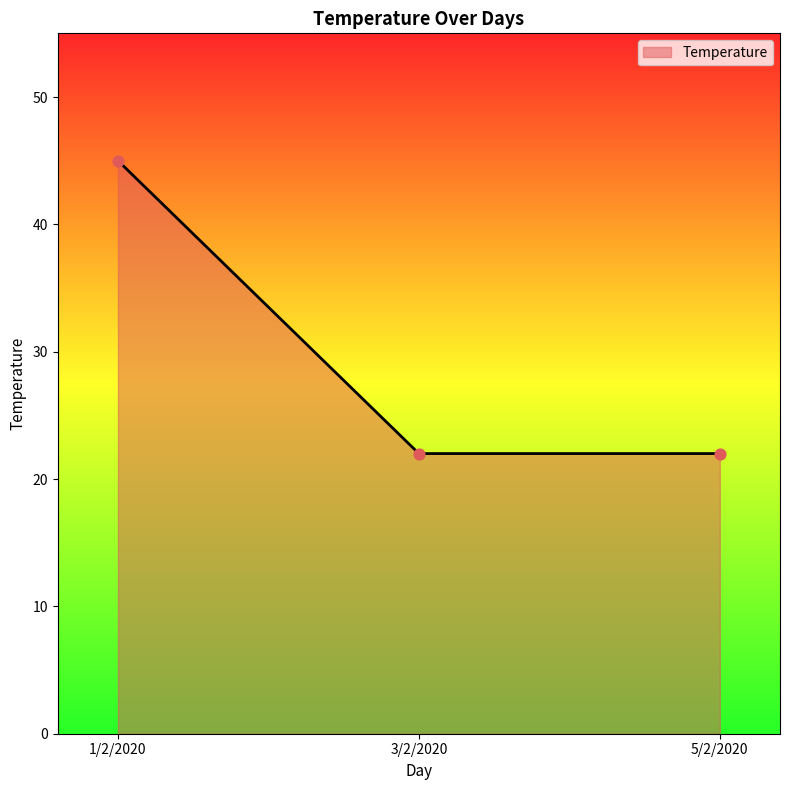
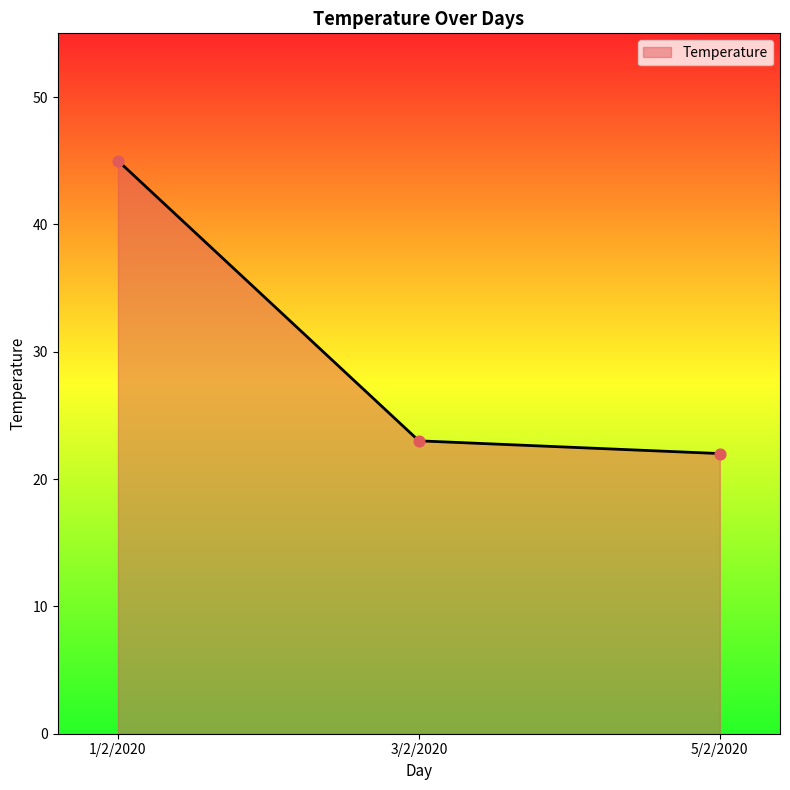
  {
    "1/2/2020": 45,
-   "3/2/2020": 22,
+   "3/2/2020": 23,
    "5/2/2020": 22
  }
